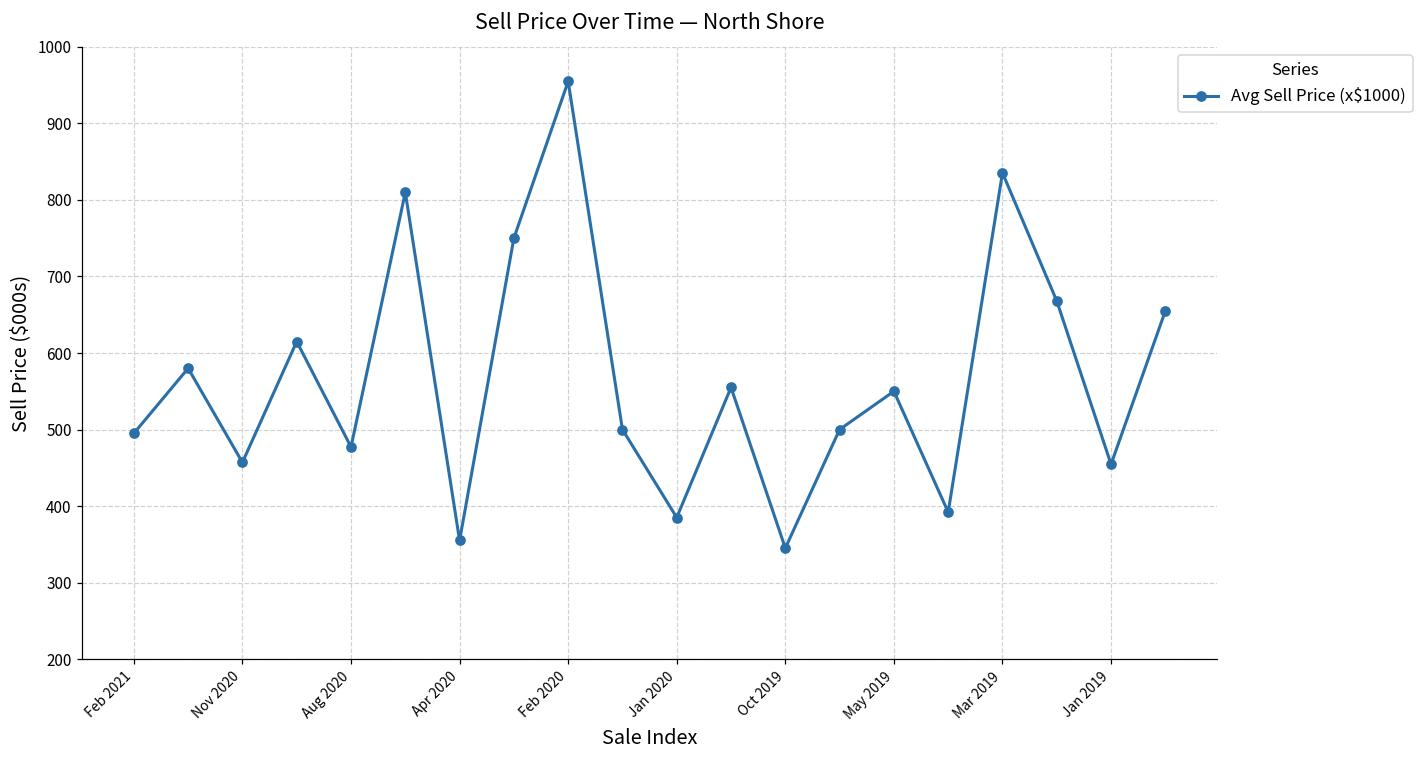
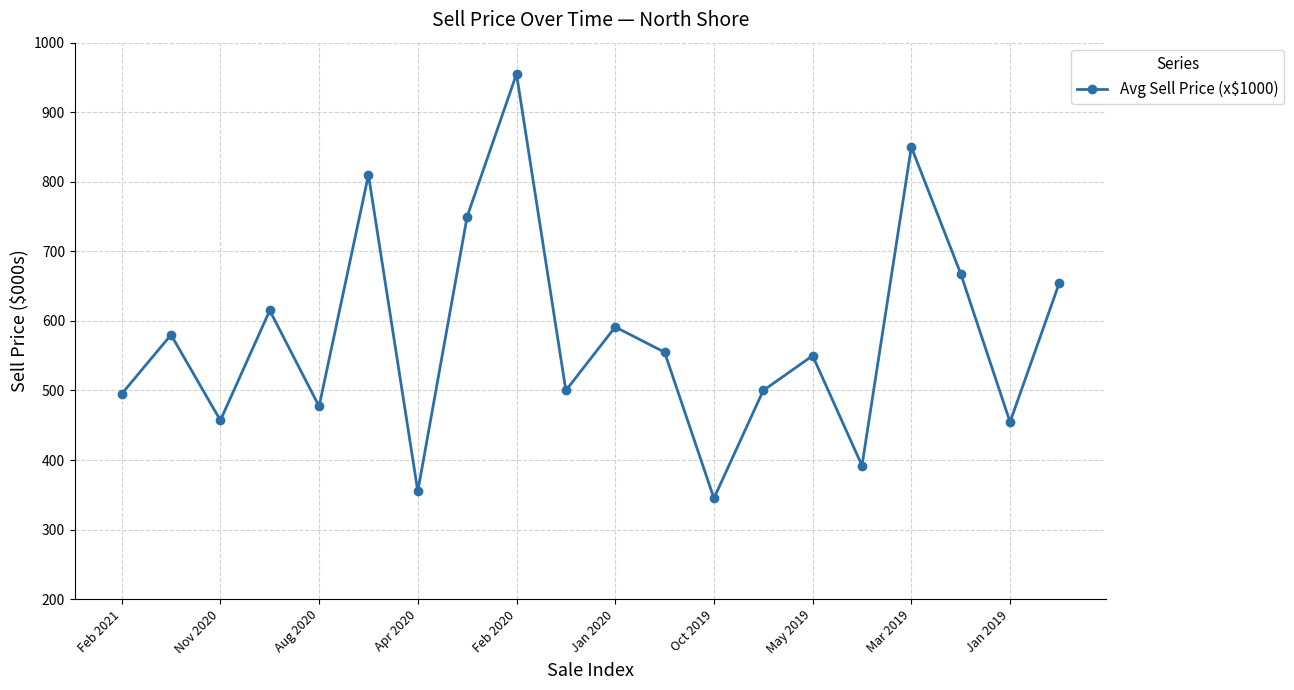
  {
    "Feb 2021": 500,
    "Aug 2020": 480,
    "Apr 2020": 360,
-   "Jan 2020": 390,
+   "Jan 2020": 590,
    "Oct 2019": 350,
-   "Mar 2019": 840,
+   "Mar 2019": 850,
    "Jan 2019": 450
  }
